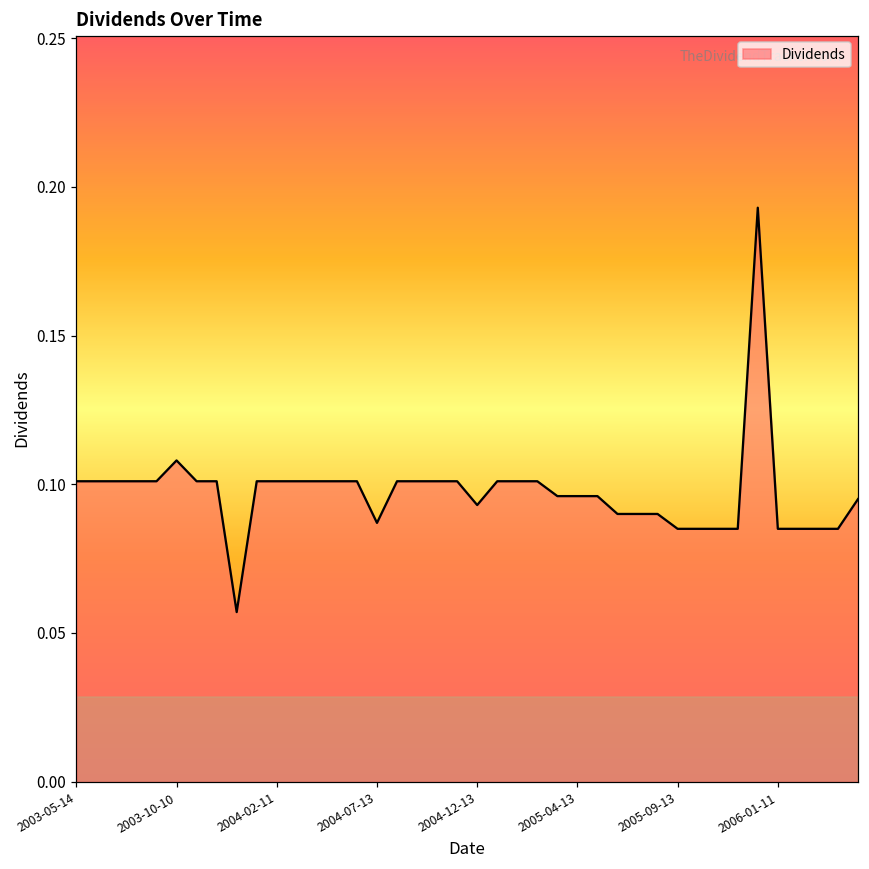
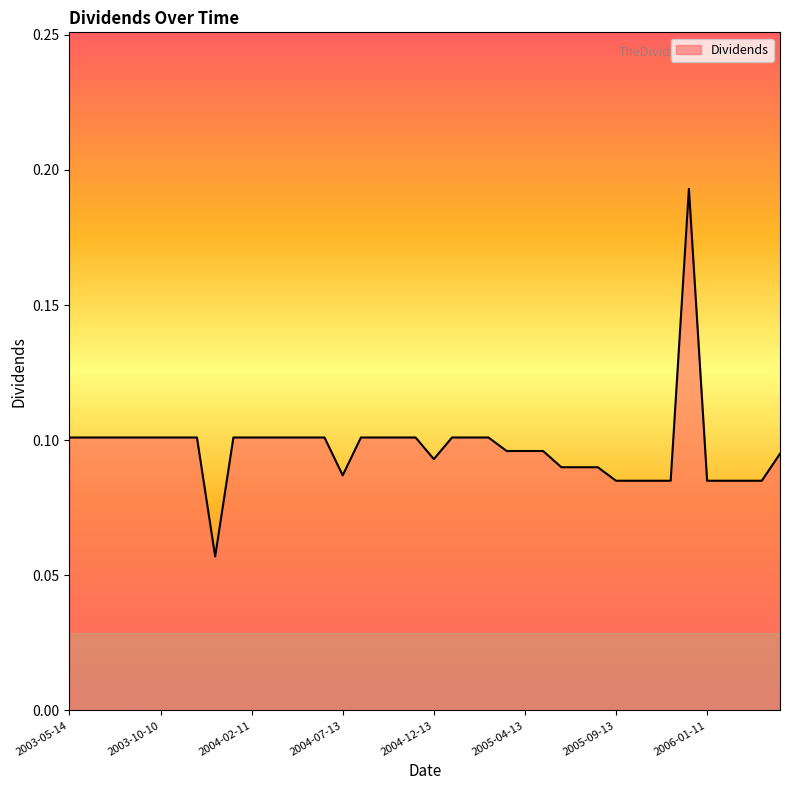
  {
    "2003-05-14": 0.101,
-   "2003-10-10": 0.108,
+   "2003-10-10": 0.101,
    "2004-02-11": 0.101,
    "2004-07-13": 0.087,
    "2004-12-13": 0.093,
    "2005-04-13": 0.096,
    "2005-09-13": 0.085,
    "2006-01-11": 0.085
  }
